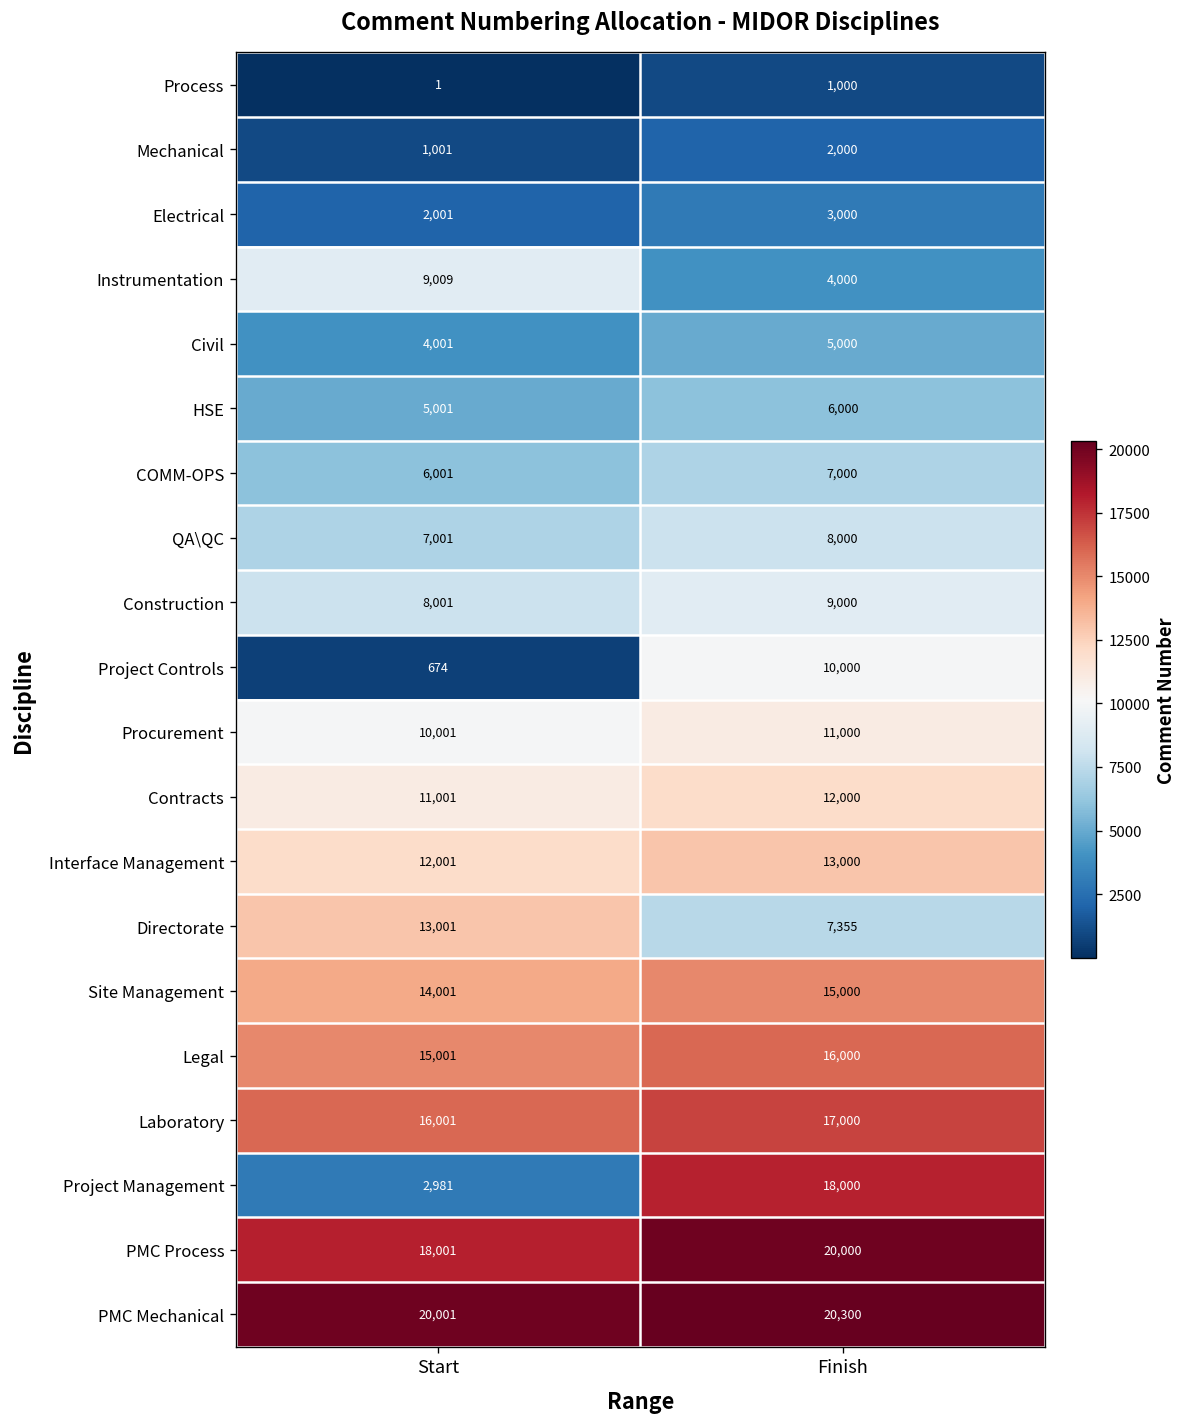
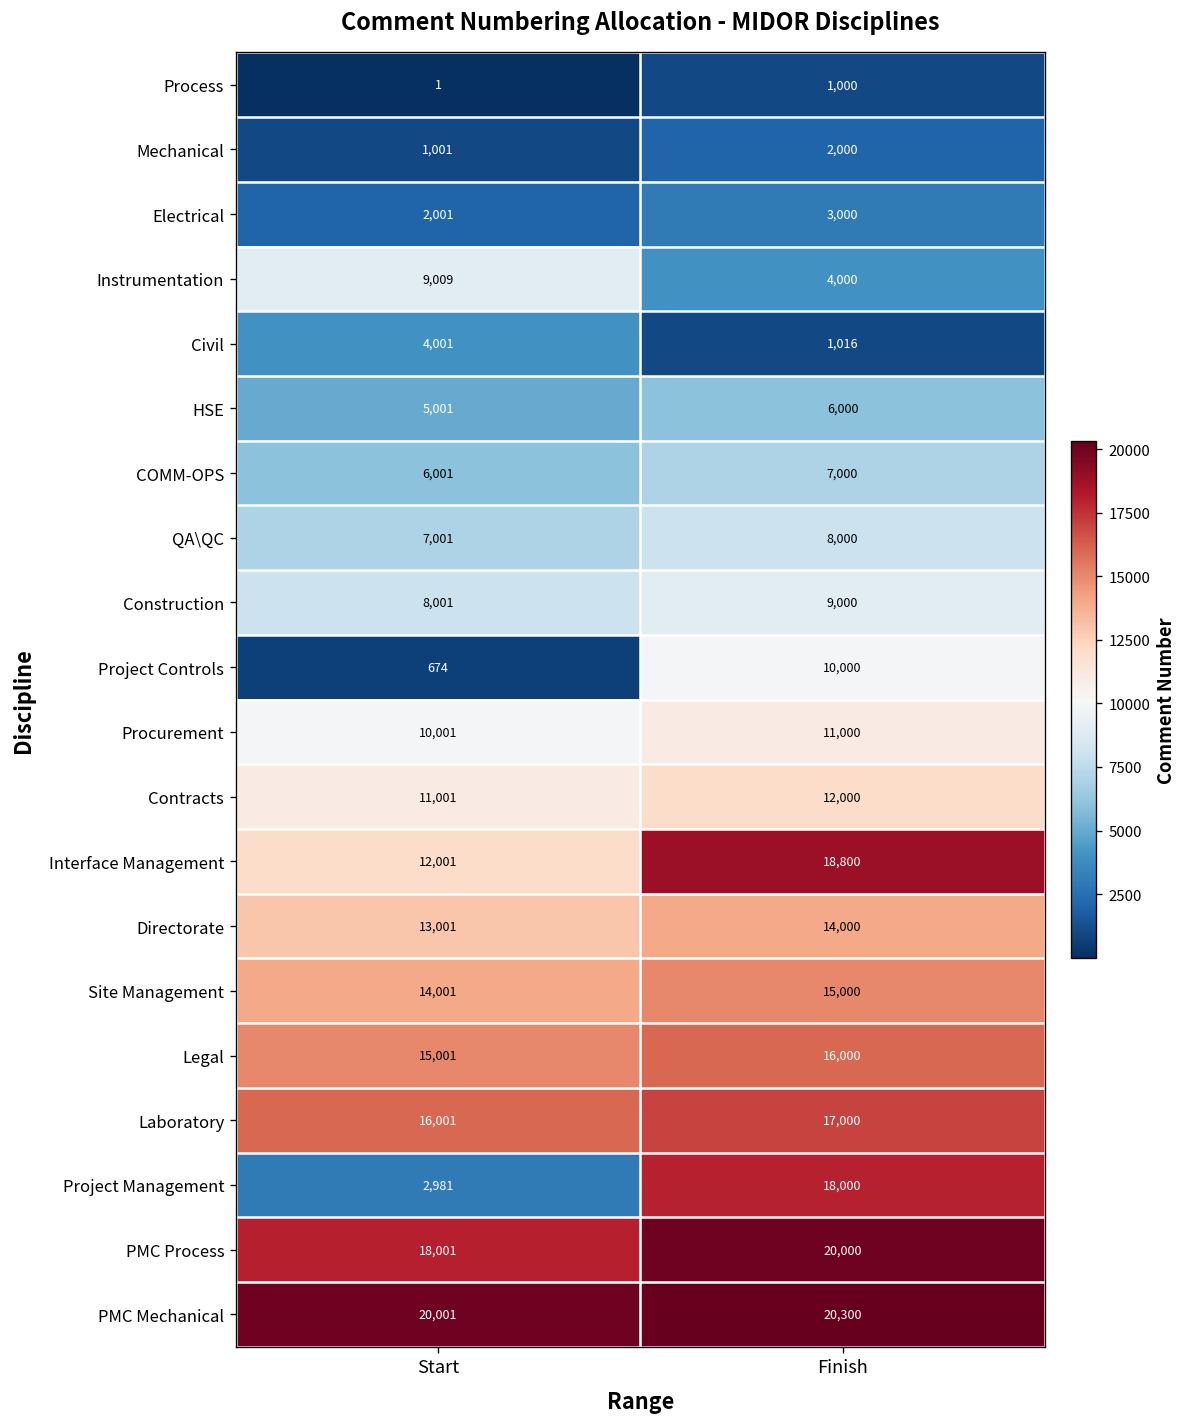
  {
    "Process": {
      "Start": "1",
      "Finish": "1,000"
    },
    "Mechanical": {
      "Start": "1,001",
      "Finish": "2,000"
    },
    "Electrical": {
      "Start": "2,001",
      "Finish": "3,000"
    },
    "Instrumentation": {
      "Start": "9,009",
      "Finish": "4,000"
    },
    "Civil": {
      "Start": "4,001",
-     "Finish": "5,000"
+     "Finish": "1,016"
    },
    "HSE": {
      "Start": "5,001",
      "Finish": "6,000"
    },
    "COMM-OPS": {
      "Start": "6,001",
      "Finish": "7,000"
    },
    "QA\\QC": {
      "Start": "7,001",
      "Finish": "8,000"
    },
    "Construction": {
      "Start": "8,001",
      "Finish": "9,000"
    },
    "Project Controls": {
      "Start": "674",
      "Finish": "10,000"
    },
    "Procurement": {
      "Start": "10,001",
      "Finish": "11,000"
    },
    "Contracts": {
      "Start": "11,001",
      "Finish": "12,000"
    },
    "Interface Management": {
      "Start": "12,001",
-     "Finish": "13,000"
+     "Finish": "18,800"
    },
    "Directorate": {
      "Start": "13,001",
-     "Finish": "7,355"
+     "Finish": "14,000"
    },
    "Site Management": {
      "Start": "14,001",
      "Finish": "15,000"
    },
    "Legal": {
      "Start": "15,001",
      "Finish": "16,000"
    },
    "Laboratory": {
      "Start": "16,001",
      "Finish": "17,000"
    },
    "Project Management": {
      "Start": "2,981",
      "Finish": "18,000"
    },
    "PMC Process": {
      "Start": "18,001",
      "Finish": "20,000"
    },
    "PMC Mechanical": {
      "Start": "20,001",
      "Finish": "20,300"
    }
  }
